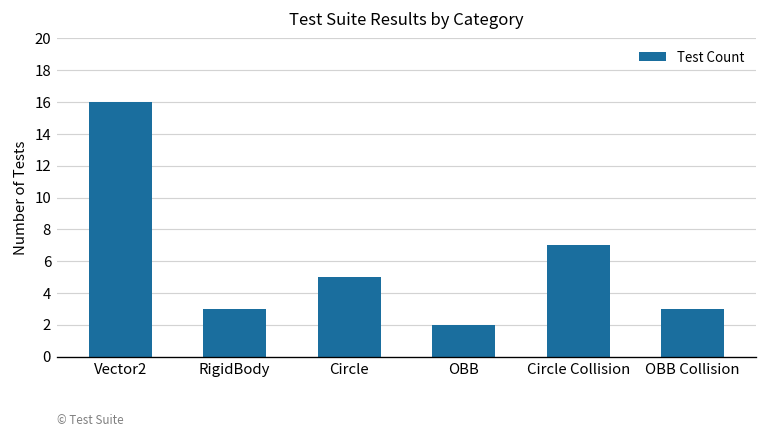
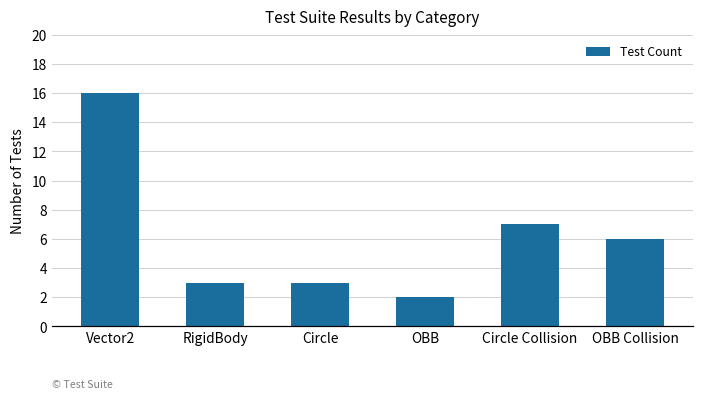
  {
    "Vector2": 16,
    "RigidBody": 3,
-   "Circle": 5,
+   "Circle": 3,
    "OBB": 2,
    "Circle Collision": 7,
-   "OBB Collision": 3
+   "OBB Collision": 6
  }
